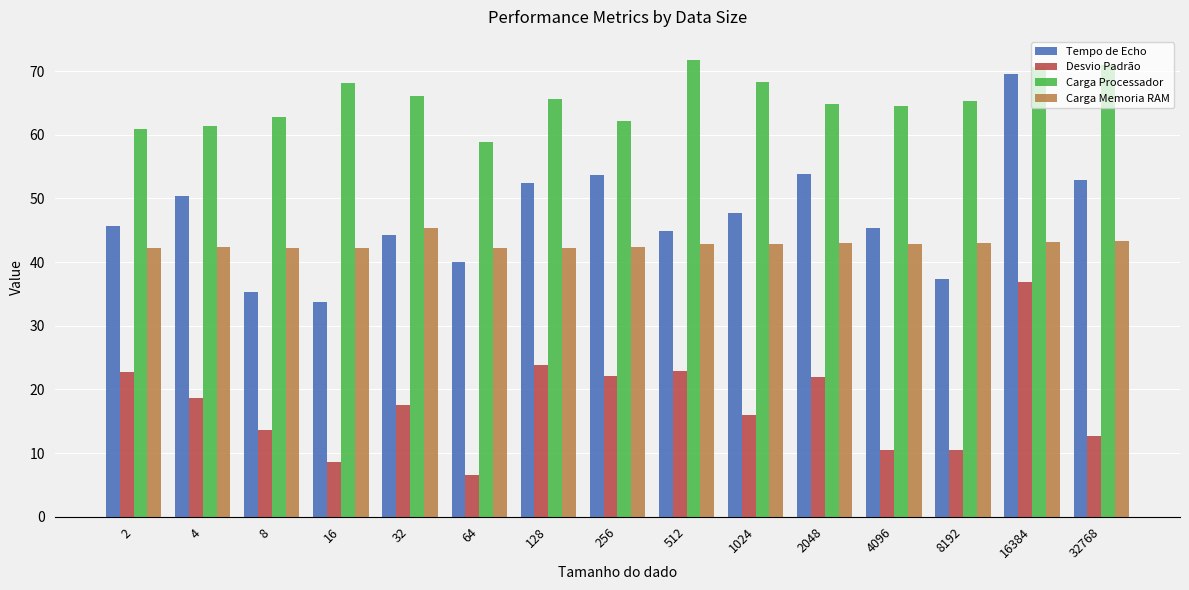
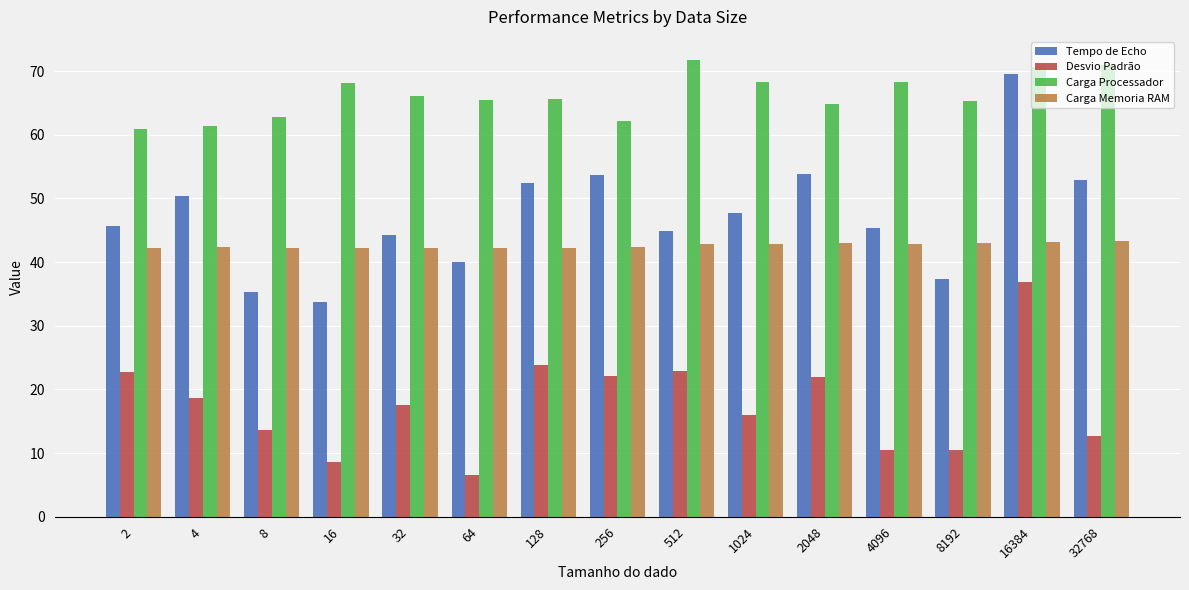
  {
    "Tempo de Echo": {
      "2": 46,
      "4": 50,
      "8": 35,
      "16": 34,
      "32": 44,
      "64": 40,
      "128": 52,
      "256": 54,
      "512": 45,
      "1024": 48,
      "2048": 54,
      "4096": 45,
      "8192": 37,
      "16384": 70,
      "32768": 53
    },
    "Desvio Padrão": {
      "2": 23,
      "4": 19,
      "8": 14,
      "16": 9,
      "32": 18,
      "64": 7,
      "128": 24,
      "256": 22,
      "512": 23,
      "1024": 16,
      "2048": 22,
      "4096": 10,
      "8192": 11,
      "16384": 37,
      "32768": 13
    },
    "Carga Processador": {
      "2": 61,
      "4": 61,
      "8": 63,
      "16": 68,
      "32": 66,
-     "64": 59,
+     "64": 65,
      "128": 66,
      "256": 62,
      "512": 72,
      "1024": 68,
      "2048": 65,
-     "4096": 65,
+     "4096": 68,
      "8192": 65
    },
    "Carga Memoria RAM": {
      "2": 42,
      "4": 42,
      "8": 42,
      "16": 42,
-     "32": 45,
+     "32": 42,
      "64": 42,
      "128": 42,
      "256": 42,
      "512": 43,
      "1024": 43,
      "2048": 43,
      "4096": 43,
      "8192": 43,
      "16384": 43,
      "32768": 43
    }
  }
